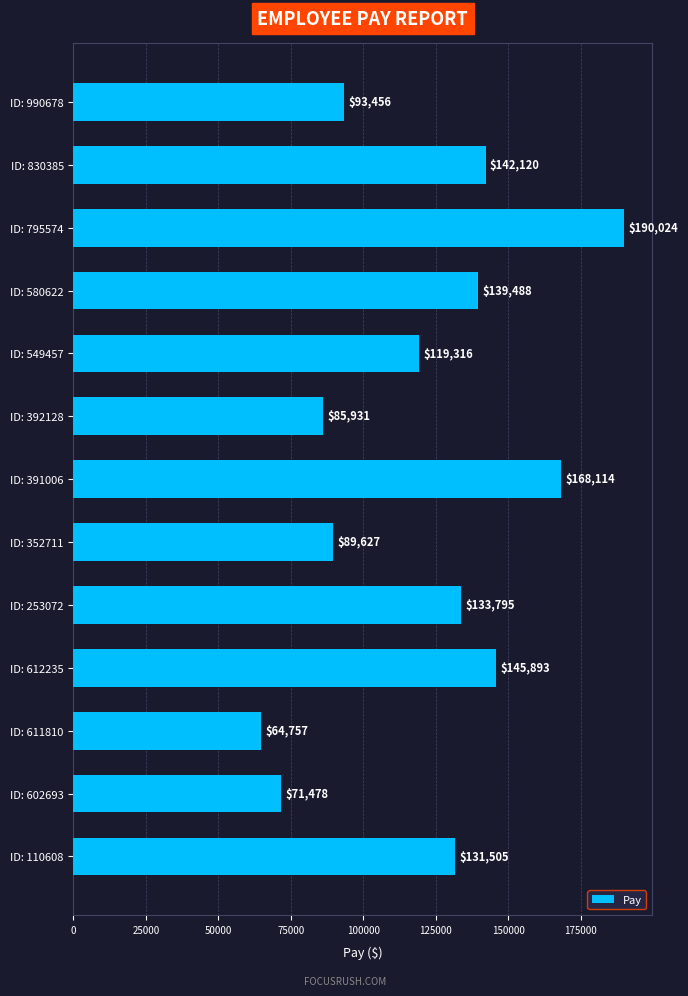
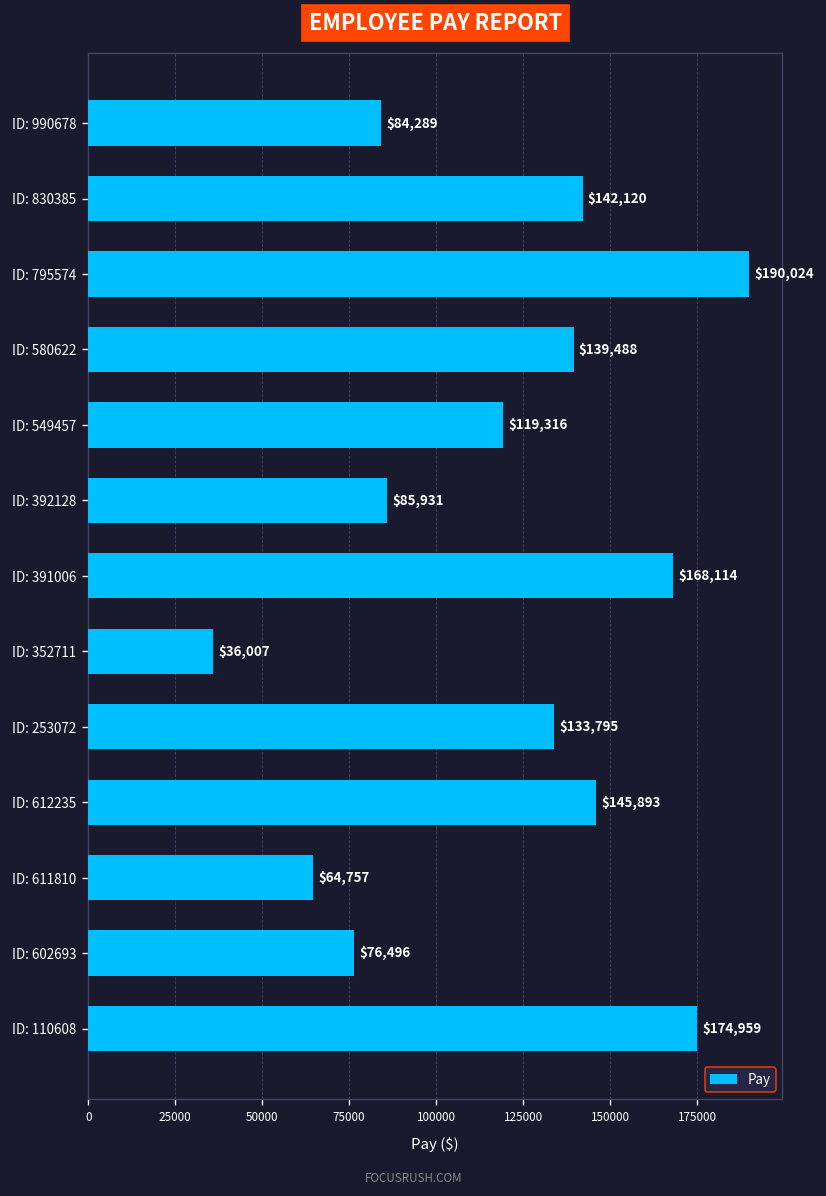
  {
-   "ID: 990678": "$93,456",
+   "ID: 990678": "$84,289",
    "ID: 830385": "$142,120",
    "ID: 795574": "$190,024",
    "ID: 580622": "$139,488",
    "ID: 549457": "$119,316",
    "ID: 392128": "$85,931",
    "ID: 391006": "$168,114",
-   "ID: 352711": "$89,627",
+   "ID: 352711": "$36,007",
    "ID: 253072": "$133,795",
    "ID: 612235": "$145,893",
    "ID: 611810": "$64,757",
-   "ID: 602693": "$71,478",
-   "ID: 110608": "$131,505"
+   "ID: 602693": "$76,496",
+   "ID: 110608": "$174,959"
  }
